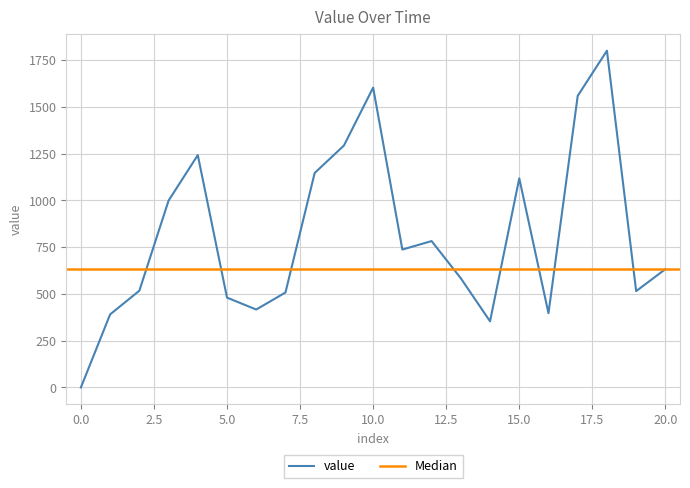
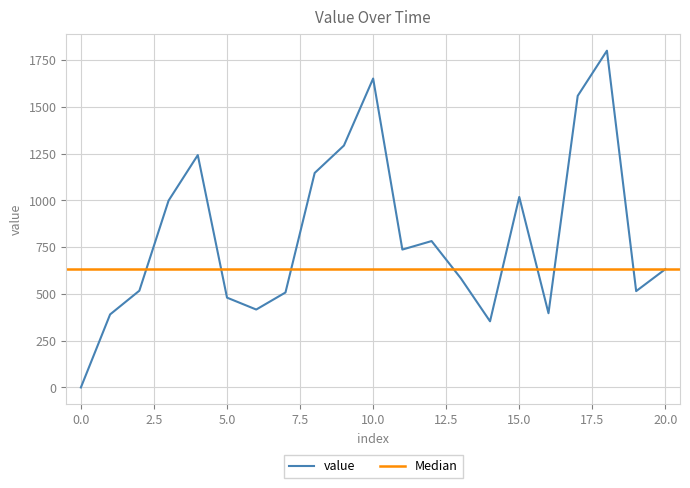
  {
    "0.0": 0,
    "5.0": 480,
-   "10.0": 1600,
-   "15.0": 1120,
+   "10.0": 1650,
+   "15.0": 1020,
    "20.0": 630
  }
